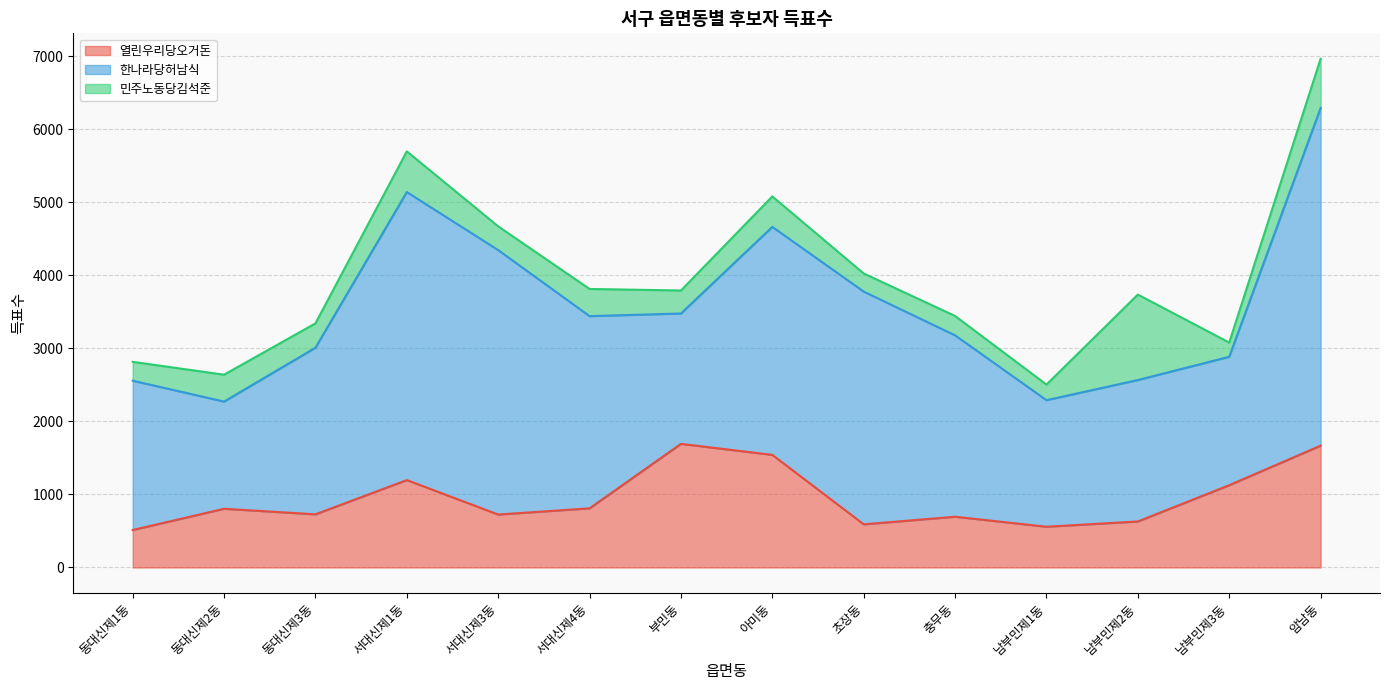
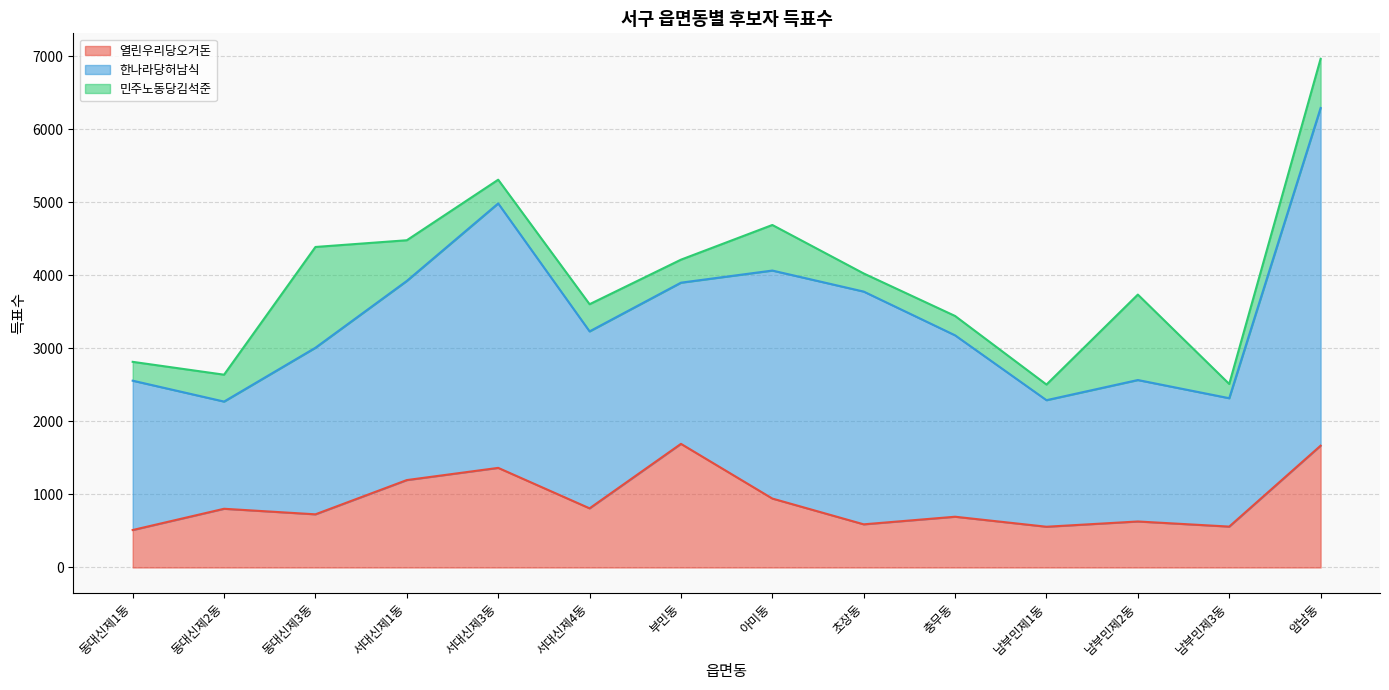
  {
    "열린우리당오거돈": {
      "동대신제1동": 500,
      "동대신제2동": 800,
      "동대신제3동": 700,
      "서대신제1동": 1200,
-     "서대신제3동": 700,
+     "서대신제3동": 1400,
      "서대신제4동": 800,
      "부민동": 1700,
-     "아미동": 1500,
+     "아미동": 900,
      "초장동": 600,
      "충무동": 700,
      "남부민제1동": 600,
      "남부민제2동": 600,
-     "남부민제3동": 1100,
+     "남부민제3동": 600,
      "암남동": 1700
    },
    "한나라당허남식": {
      "동대신제1동": 2000,
      "동대신제2동": 1500,
      "동대신제3동": 2300,
-     "서대신제1동": 3900,
+     "서대신제1동": 2700,
      "서대신제3동": 3600,
-     "서대신제4동": 2600,
-     "부민동": 1800,
+     "서대신제4동": 2400,
+     "부민동": 2200,
      "아미동": 3100,
      "초장동": 3200,
      "충무동": 2500,
      "남부민제1동": 1700,
      "남부민제2동": 1900,
      "남부민제3동": 1800,
      "암남동": 4600
    },
    "민주노동당김석준": {
      "동대신제1동": 300,
      "동대신제2동": 400,
-     "동대신제3동": 300,
+     "동대신제3동": 1400,
      "서대신제1동": 600,
      "서대신제3동": 300,
      "서대신제4동": 400,
      "부민동": 300,
-     "아미동": 400,
+     "아미동": 600,
      "초장동": 200,
      "충무동": 300,
      "남부민제1동": 200,
      "남부민제2동": 1200,
      "남부민제3동": 200,
      "암남동": 700
    }
  }
